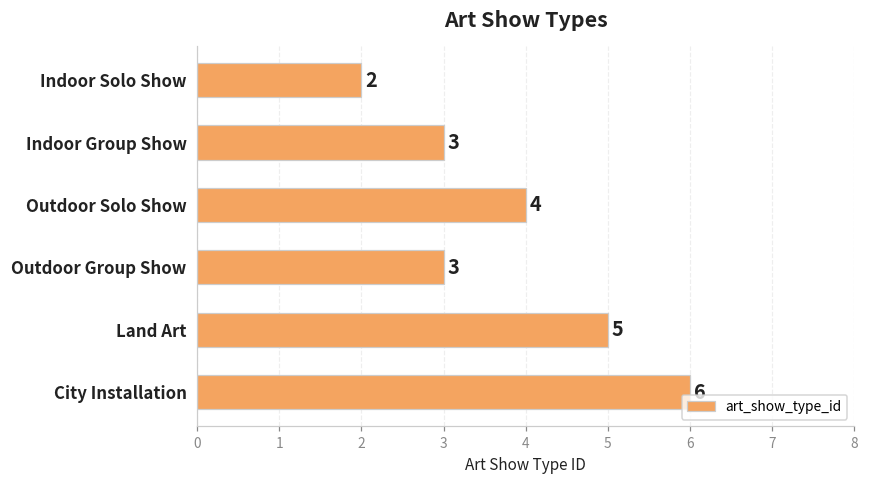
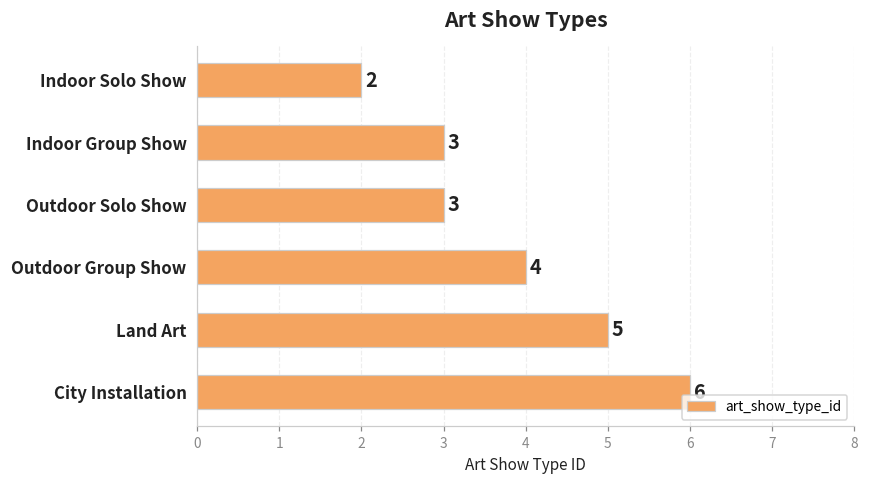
  {
    "Indoor Solo Show": 2,
    "Indoor Group Show": 3,
-   "Outdoor Solo Show": 4,
-   "Outdoor Group Show": 3,
+   "Outdoor Solo Show": 3,
+   "Outdoor Group Show": 4,
    "Land Art": 5
  }
